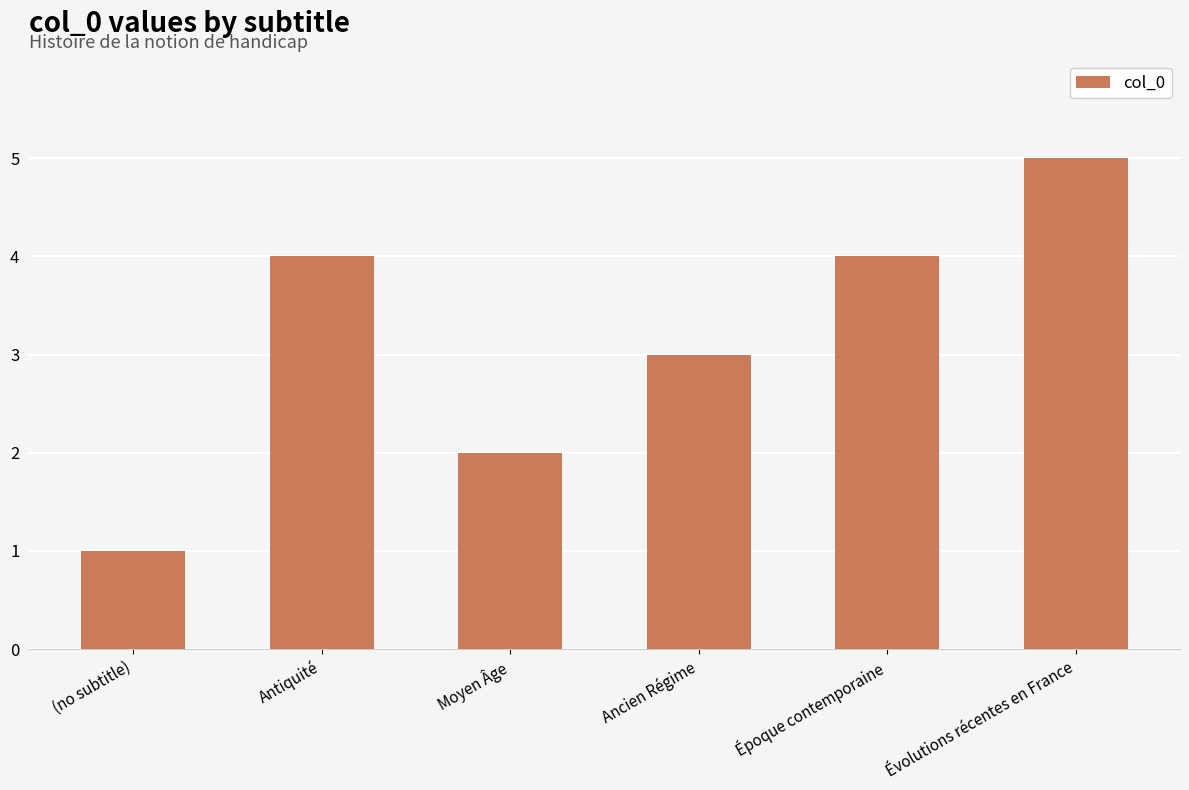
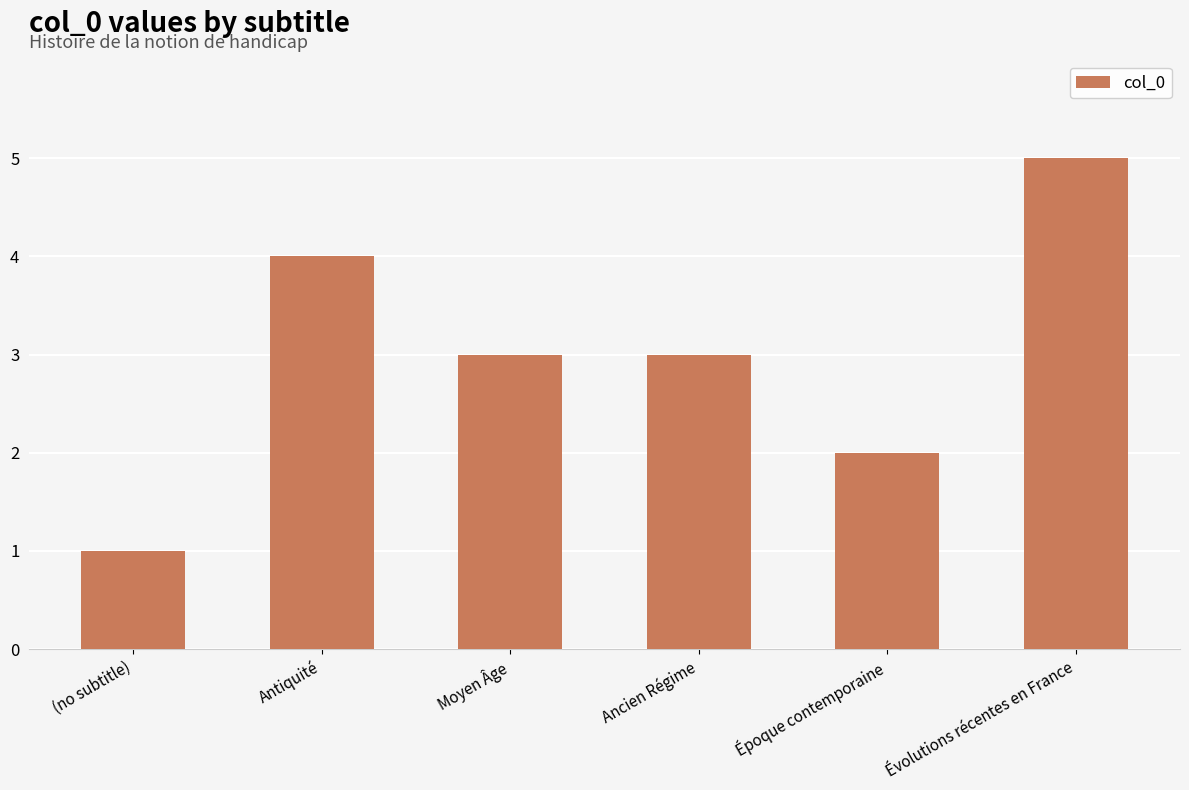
  {
    "(no subtitle)": 1,
    "Antiquité": 4,
-   "Moyen Âge": 2,
+   "Moyen Âge": 3,
    "Ancien Régime": 3,
-   "Époque contemporaine": 4,
+   "Époque contemporaine": 2,
    "Évolutions récentes en France": 5
  }
